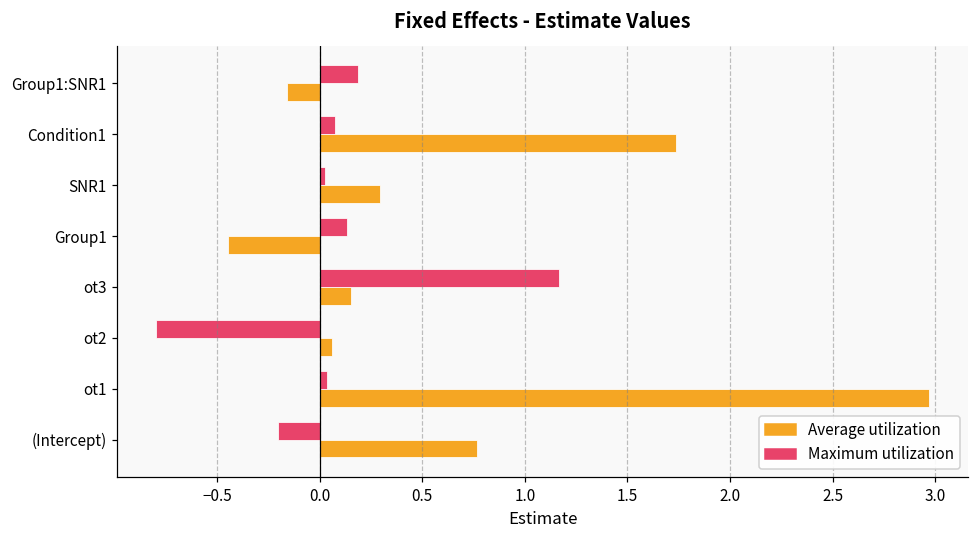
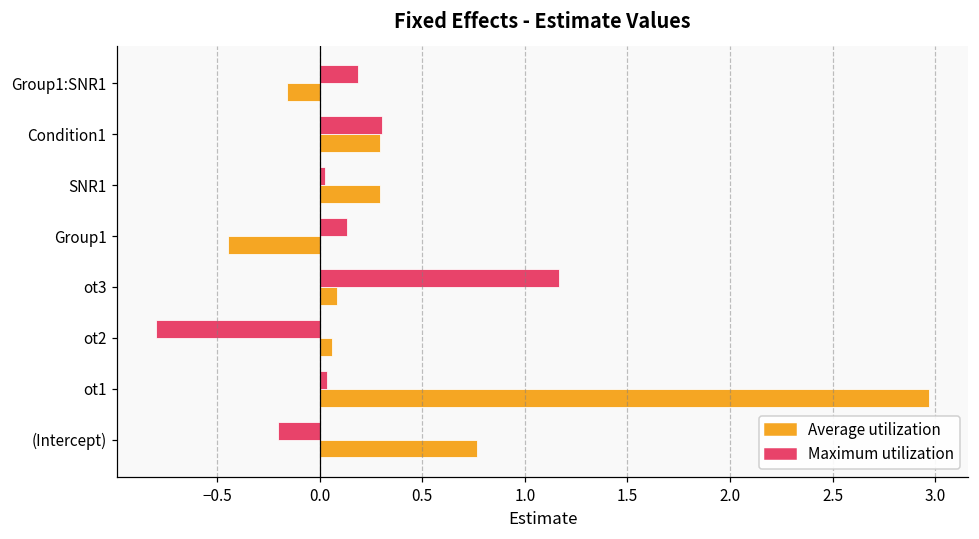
  {
    "Average utilization": {
      "Group1:SNR1": -0.16,
-     "Condition1": 1.73,
+     "Condition1": 0.29,
      "SNR1": 0.29,
      "Group1": -0.45,
-     "ot3": 0.15,
+     "ot3": 0.08,
      "ot2": 0.06,
      "ot1": 2.97,
      "(Intercept)": 0.77
    },
    "Maximum utilization": {
      "Group1:SNR1": 0.19,
-     "Condition1": 0.07,
+     "Condition1": 0.31,
      "SNR1": 0.03,
      "Group1": 0.13,
      "ot3": 1.17,
      "ot2": -0.80,
      "ot1": 0.03,
      "(Intercept)": -0.20
    }
  }
